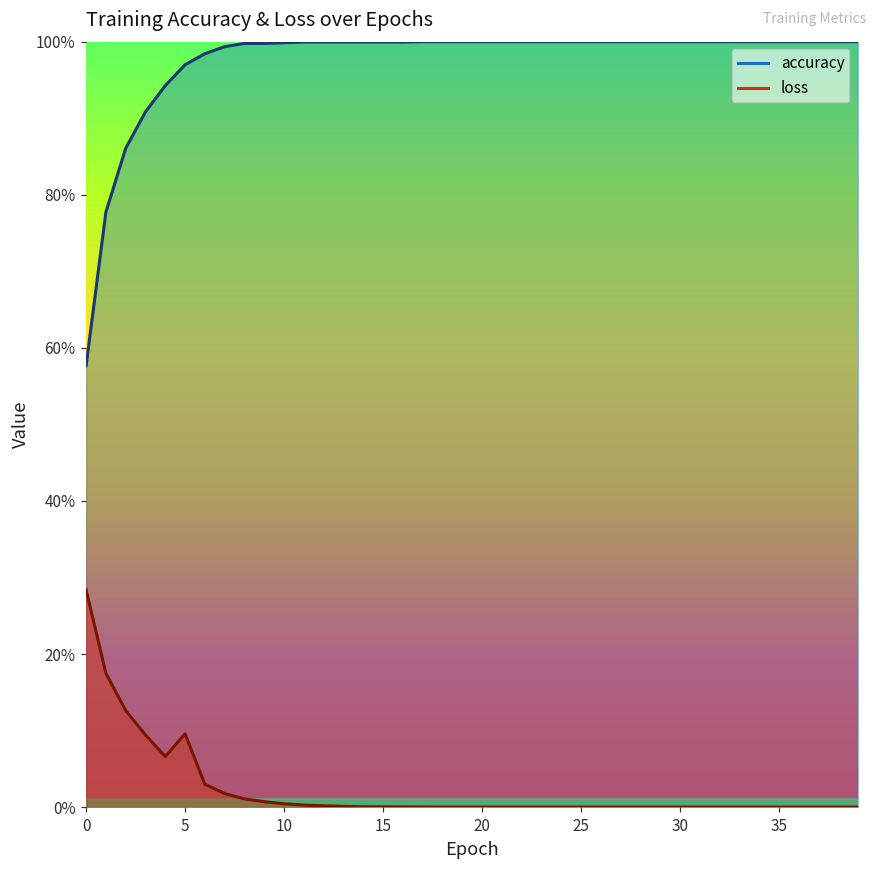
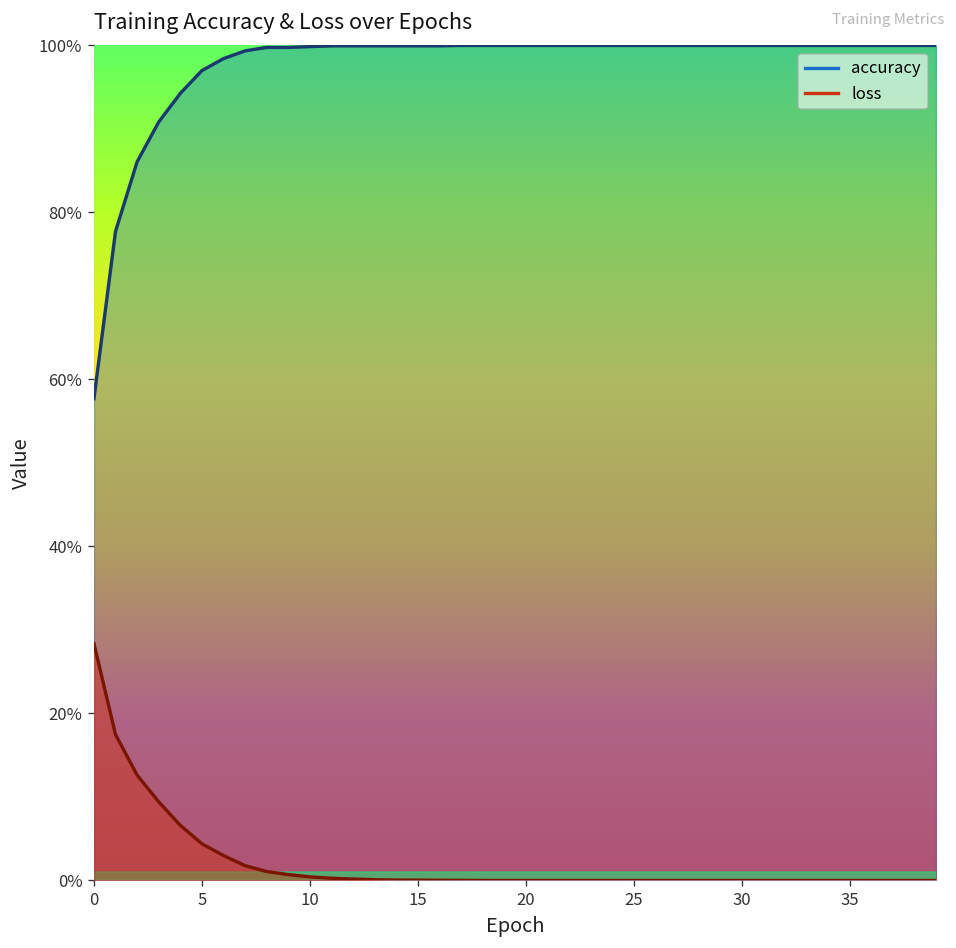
  {
    "accuracy": {
      "0": "58%",
      "5": "97%",
      "10": "100%",
      "15": "100%",
      "20": "100%",
      "25": "100%",
      "30": "100%",
      "35": "100%"
    },
    "loss": {
      "0": "28%",
-     "5": "10%"
+     "5": "4%"
    }
  }
